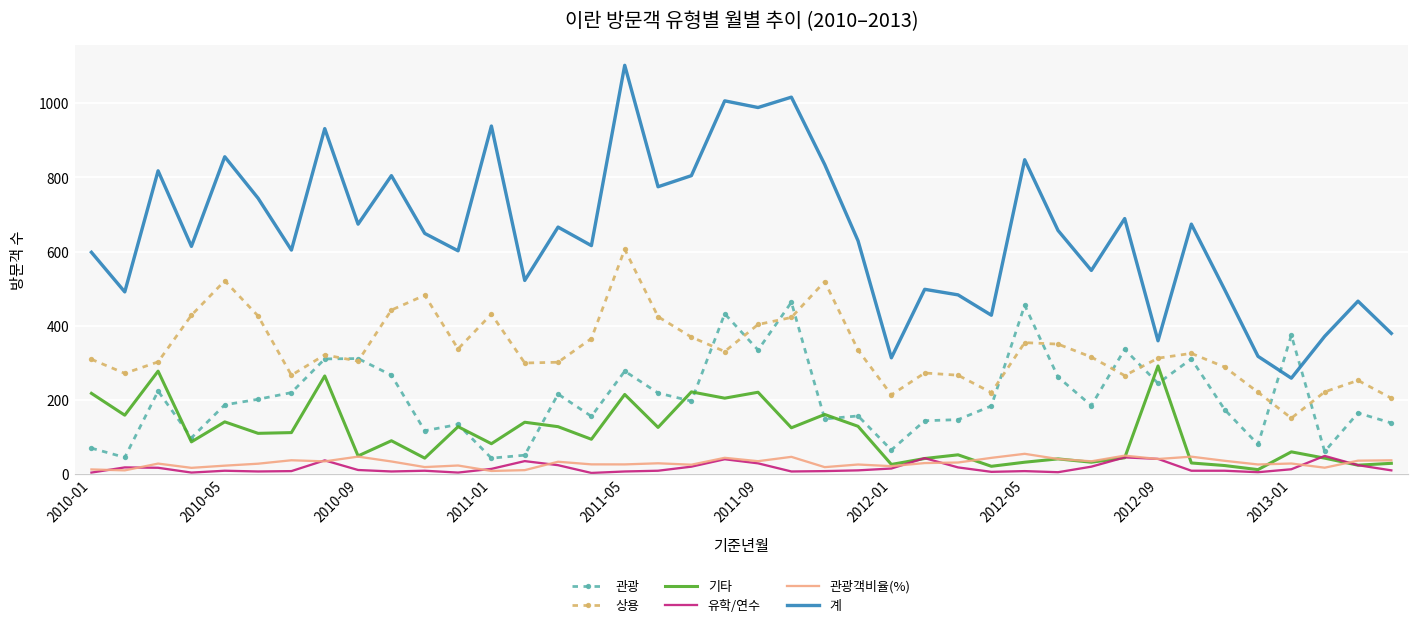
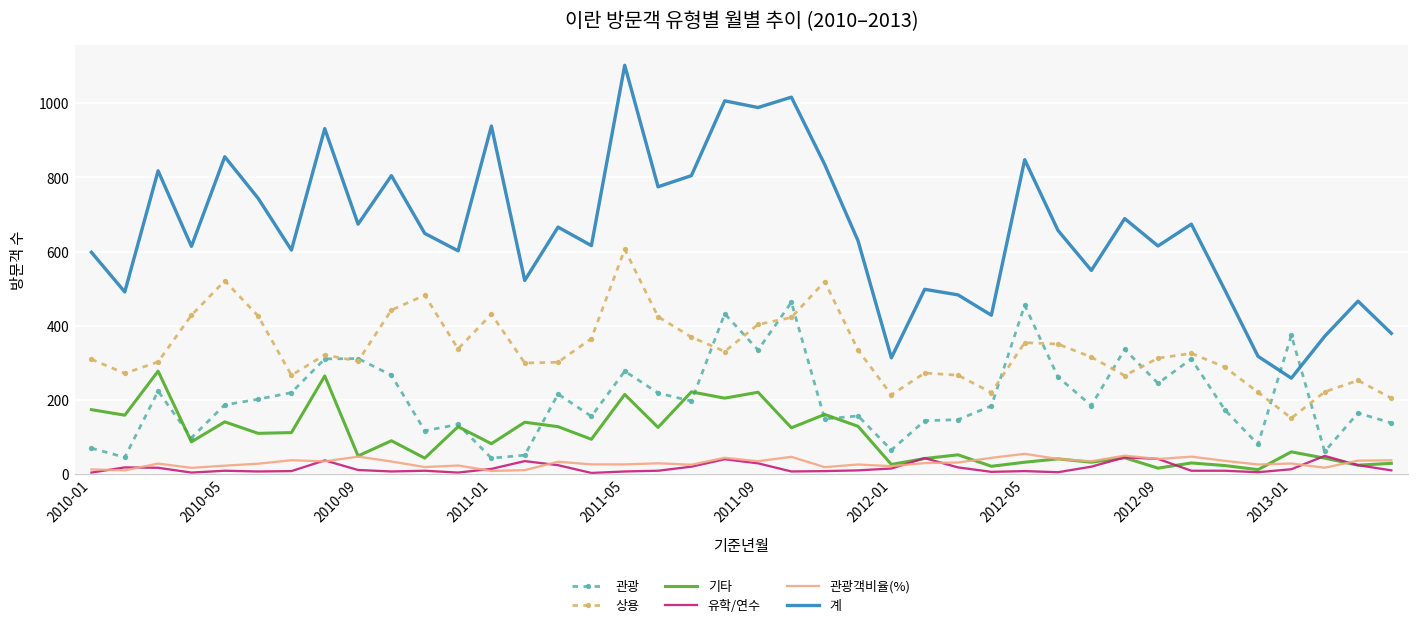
  {
    "관광": {
      "2010-01": 70,
      "2010-05": 190,
      "2011-01": 40,
      "2011-05": 280,
      "2011-09": 330,
      "2012-01": 60,
      "2012-05": 460,
      "2012-09": 240,
      "2013-01": 370
    },
    "기타": {
-     "2010-01": 220,
+     "2010-01": 170,
      "2010-05": 140,
      "2011-01": 80,
      "2011-05": 210,
      "2011-09": 220,
      "2012-05": 30,
-     "2012-09": 290,
+     "2012-09": 20,
      "2013-01": 60
    },
    "유학/연수": {
      "2010-01": 0,
      "2010-05": 10,
      "2010-09": 10,
      "2011-05": 10,
      "2012-05": 10,
      "2013-01": 10
    },
    "계": {
      "2010-01": 600,
      "2010-05": 860,
      "2010-09": 670,
      "2011-01": 940,
      "2011-05": 1100,
      "2011-09": 990,
      "2012-01": 310,
      "2012-05": 850,
-     "2012-09": 360,
+     "2012-09": 620,
      "2013-01": 260
    }
  }
